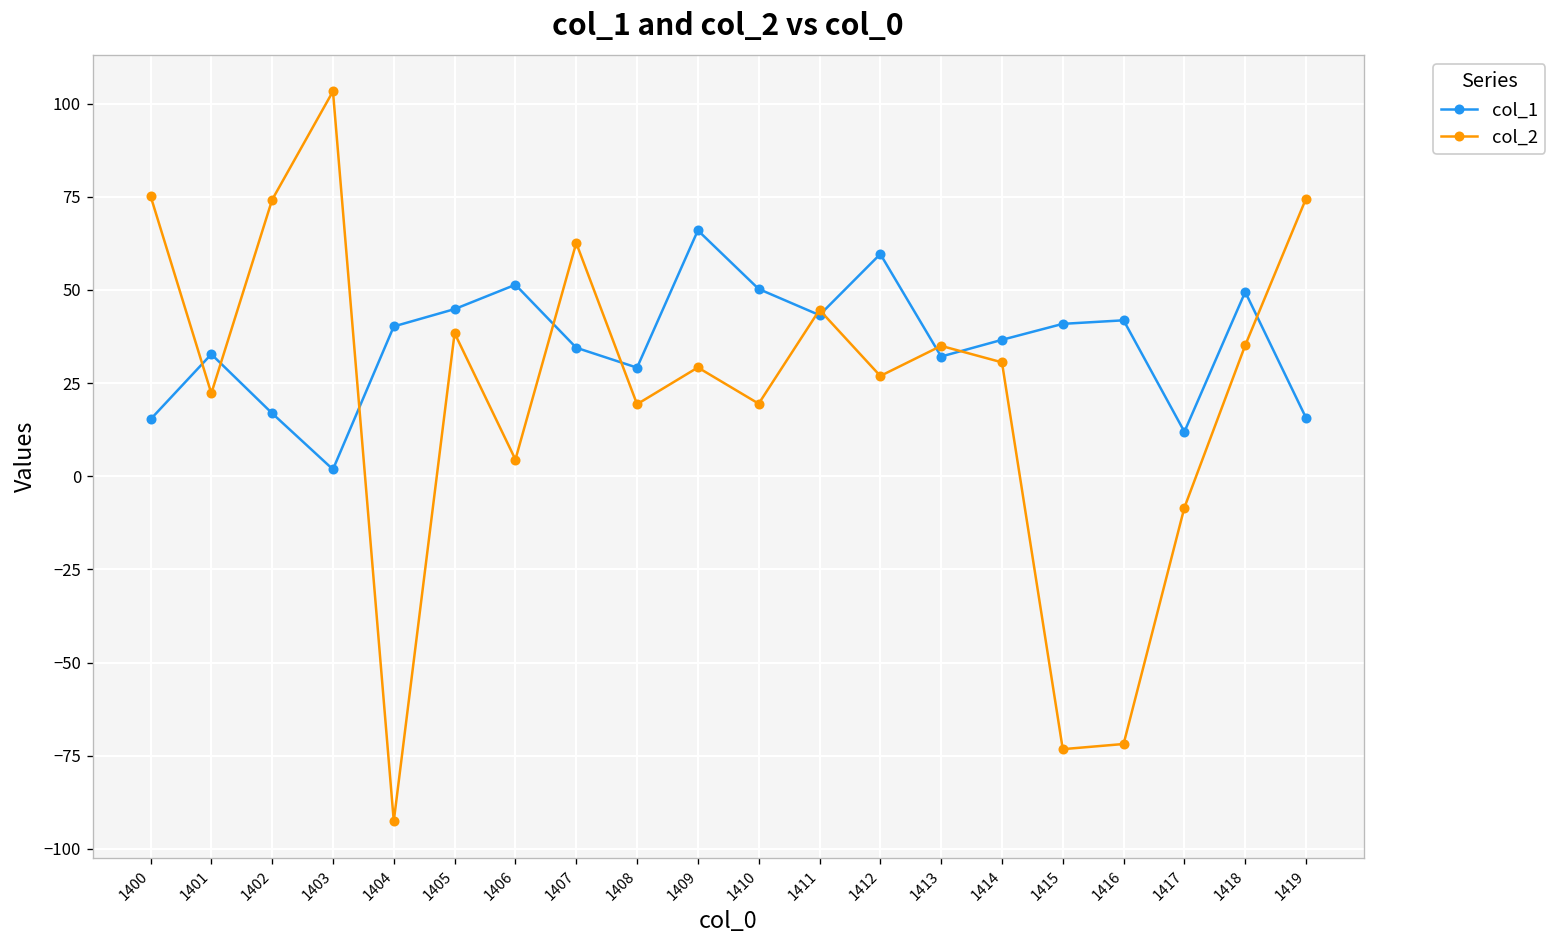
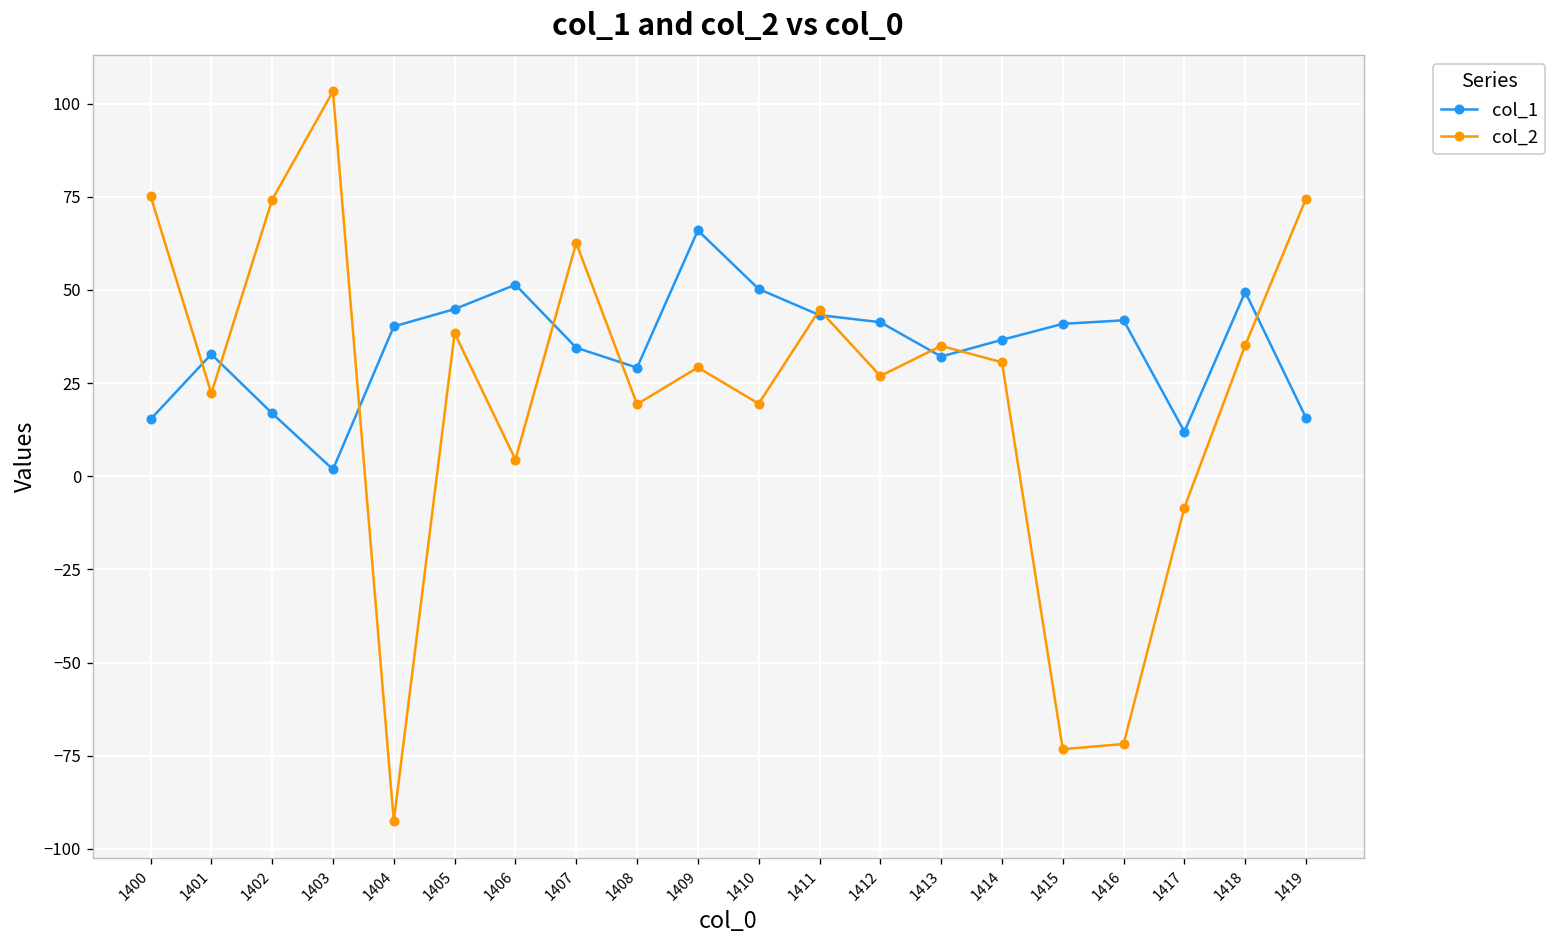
  {
    "col_1": {
      "1400": 15,
      "1401": 33,
      "1402": 17,
      "1403": 2,
      "1404": 40,
      "1405": 45,
      "1406": 51,
      "1407": 34,
      "1408": 29,
      "1409": 66,
      "1410": 50,
      "1411": 43,
-     "1412": 60,
+     "1412": 41,
      "1413": 32,
      "1414": 37,
      "1415": 41,
      "1416": 42,
      "1417": 12,
      "1418": 49,
      "1419": 16
    },
    "col_2": {
      "1400": 75,
      "1401": 22,
      "1402": 74,
      "1403": 103,
      "1404": -93,
      "1405": 38,
      "1406": 4,
      "1407": 63,
      "1408": 19,
      "1409": 29,
      "1410": 19,
      "1411": 45,
      "1412": 27,
      "1413": 35,
      "1414": 31,
      "1415": -73,
      "1416": -72,
      "1417": -8,
      "1418": 35,
      "1419": 75
    }
  }
